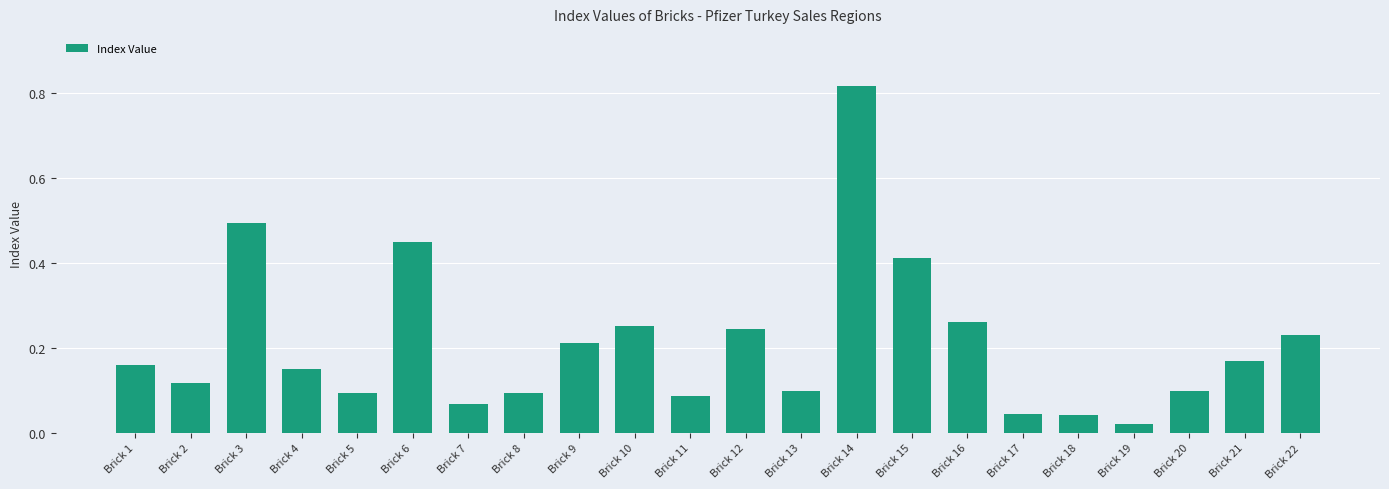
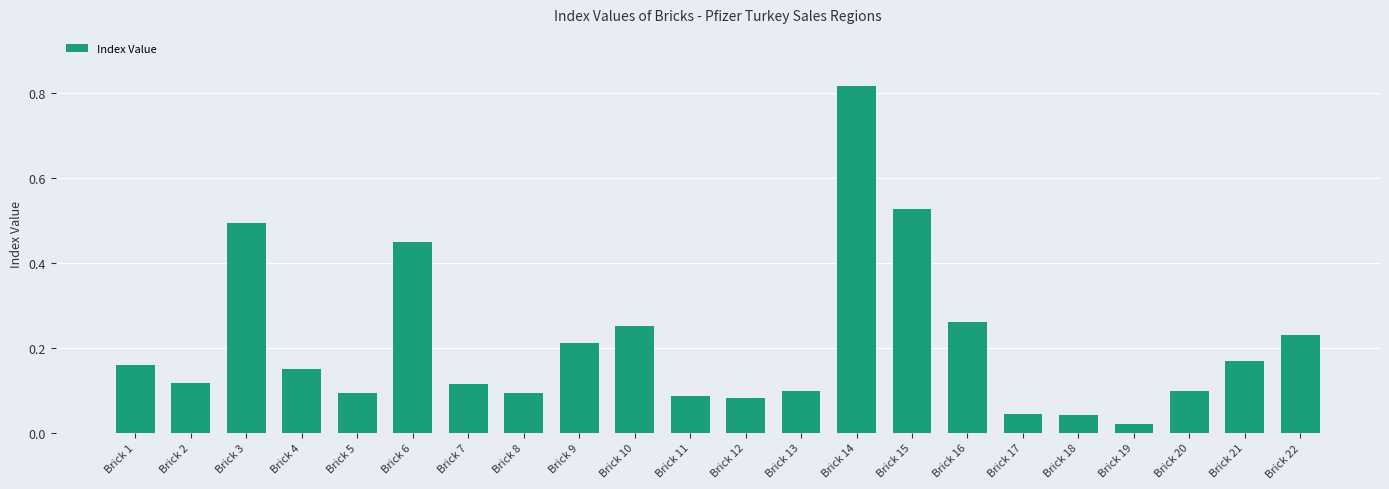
  {
    "Brick 1": 0.16,
    "Brick 2": 0.12,
    "Brick 3": 0.49,
    "Brick 4": 0.15,
    "Brick 5": 0.09,
    "Brick 6": 0.45,
-   "Brick 7": 0.07,
+   "Brick 7": 0.12,
    "Brick 8": 0.09,
    "Brick 9": 0.21,
    "Brick 10": 0.25,
    "Brick 11": 0.09,
-   "Brick 12": 0.25,
+   "Brick 12": 0.08,
    "Brick 13": 0.10,
    "Brick 14": 0.82,
-   "Brick 15": 0.41,
+   "Brick 15": 0.53,
    "Brick 16": 0.26,
    "Brick 17": 0.05,
    "Brick 18": 0.04,
    "Brick 19": 0.02,
    "Brick 20": 0.10,
    "Brick 21": 0.17,
    "Brick 22": 0.23
  }
